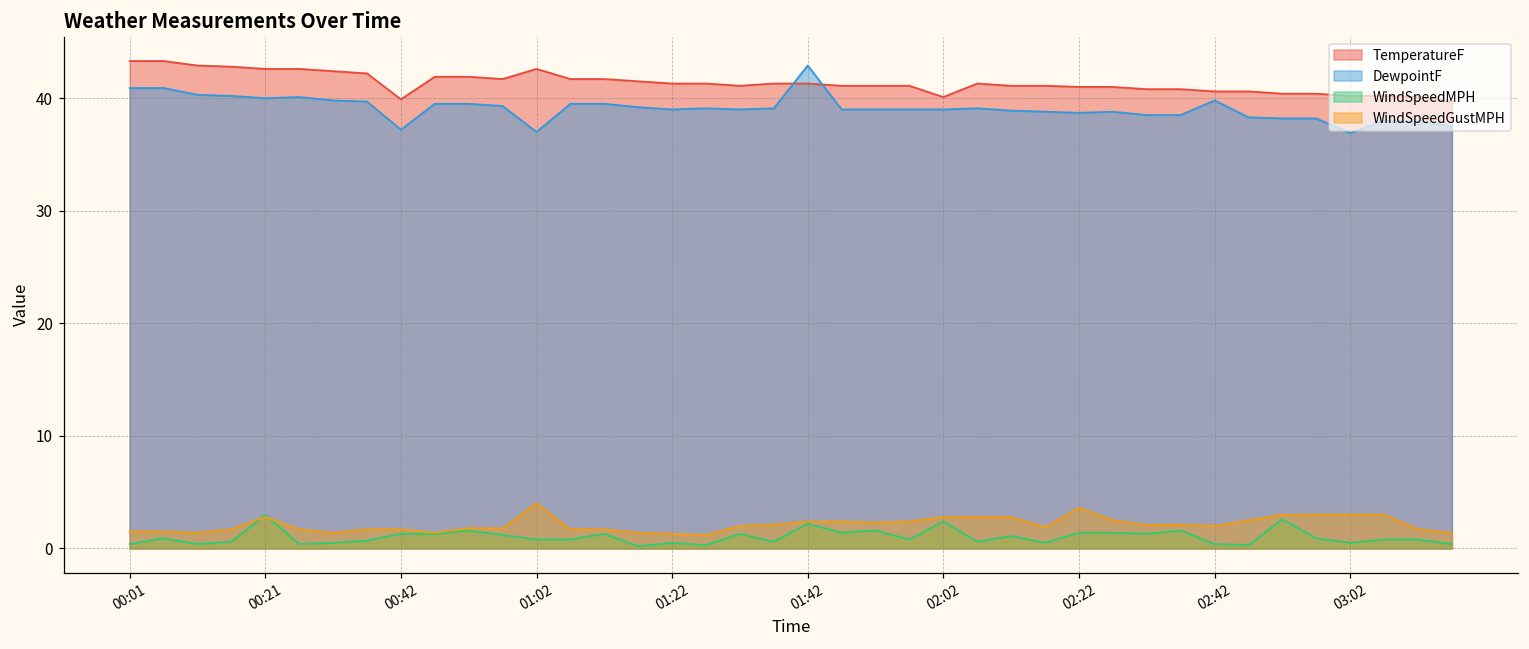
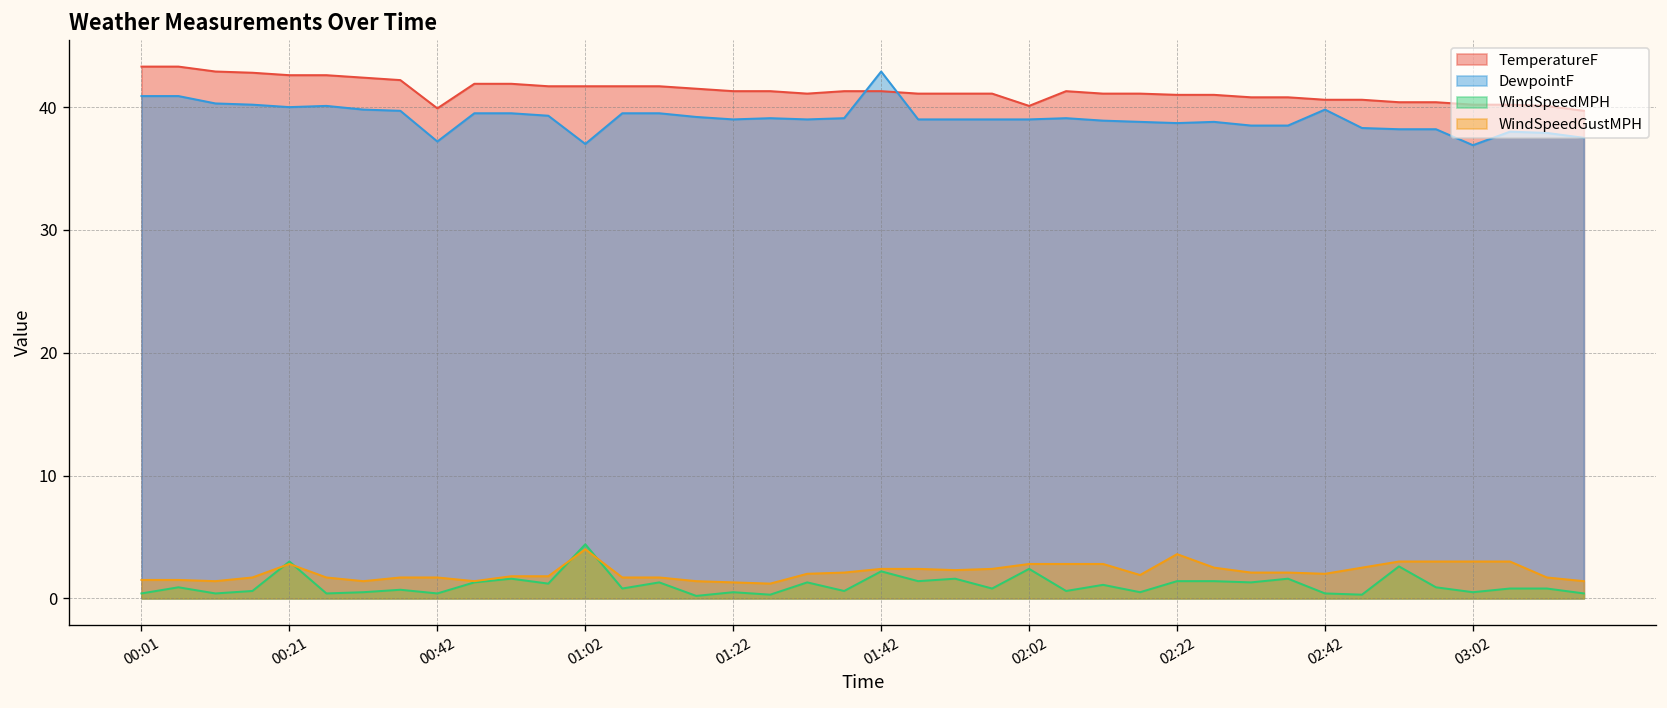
  {
    "TemperatureF": {
      "00:01": 43.3,
      "00:21": 42.6,
      "00:42": 39.9,
-     "01:02": 42.6,
+     "01:02": 41.7,
      "01:22": 41.3,
      "01:42": 41.3,
      "02:02": 40.1,
      "02:22": 41.0,
      "02:42": 40.6
    },
    "DewpointF": {
      "00:01": 40.9,
      "00:21": 40.0,
      "00:42": 37.2,
      "01:02": 37.0,
      "01:22": 39.0,
      "01:42": 42.9,
      "02:02": 39.0,
      "02:22": 38.7,
      "02:42": 39.8,
      "03:02": 36.9
    },
    "WindSpeedMPH": {
      "00:01": 0.4,
-     "00:42": 1.3,
-     "01:02": 0.8,
+     "00:42": 0.4,
+     "01:02": 4.4,
      "01:22": 0.5,
      "02:02": 2.4,
      "02:22": 1.4,
      "02:42": 0.4,
      "03:02": 0.5
    },
    "WindSpeedGustMPH": {
      "00:01": 1.5,
      "00:42": 1.7,
      "01:02": 4.0,
      "01:22": 1.3,
      "02:02": 2.8,
      "02:22": 3.6,
      "02:42": 2.0,
      "03:02": 3.0
    }
  }
